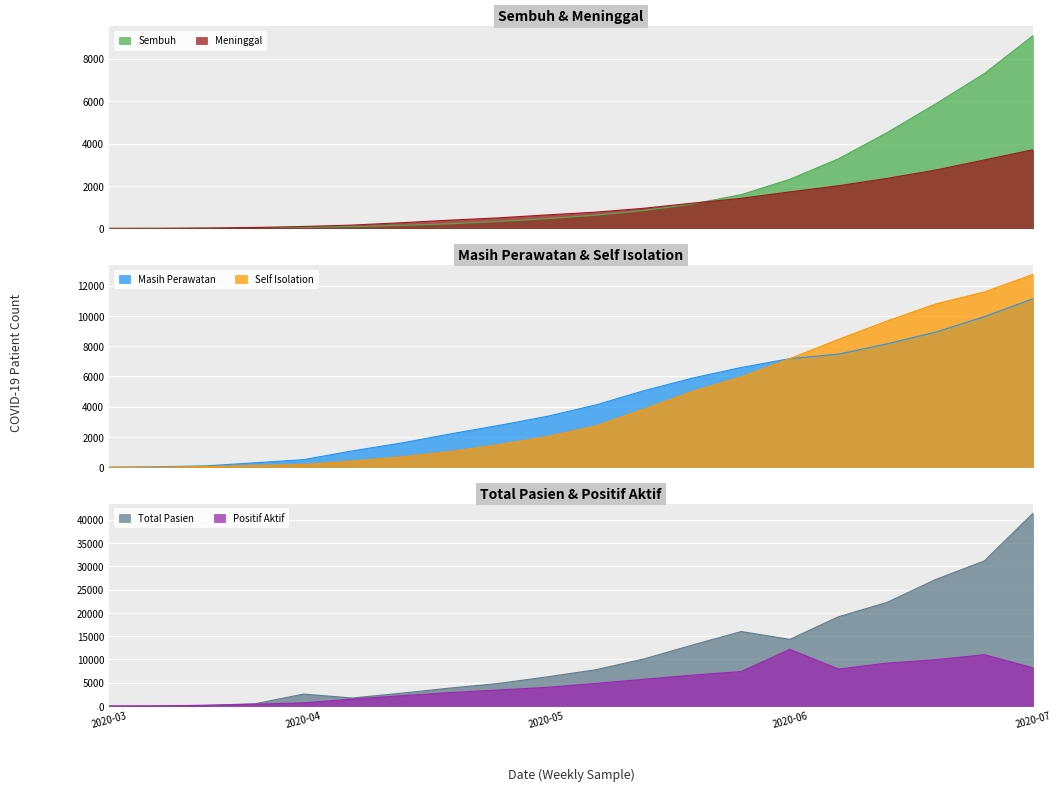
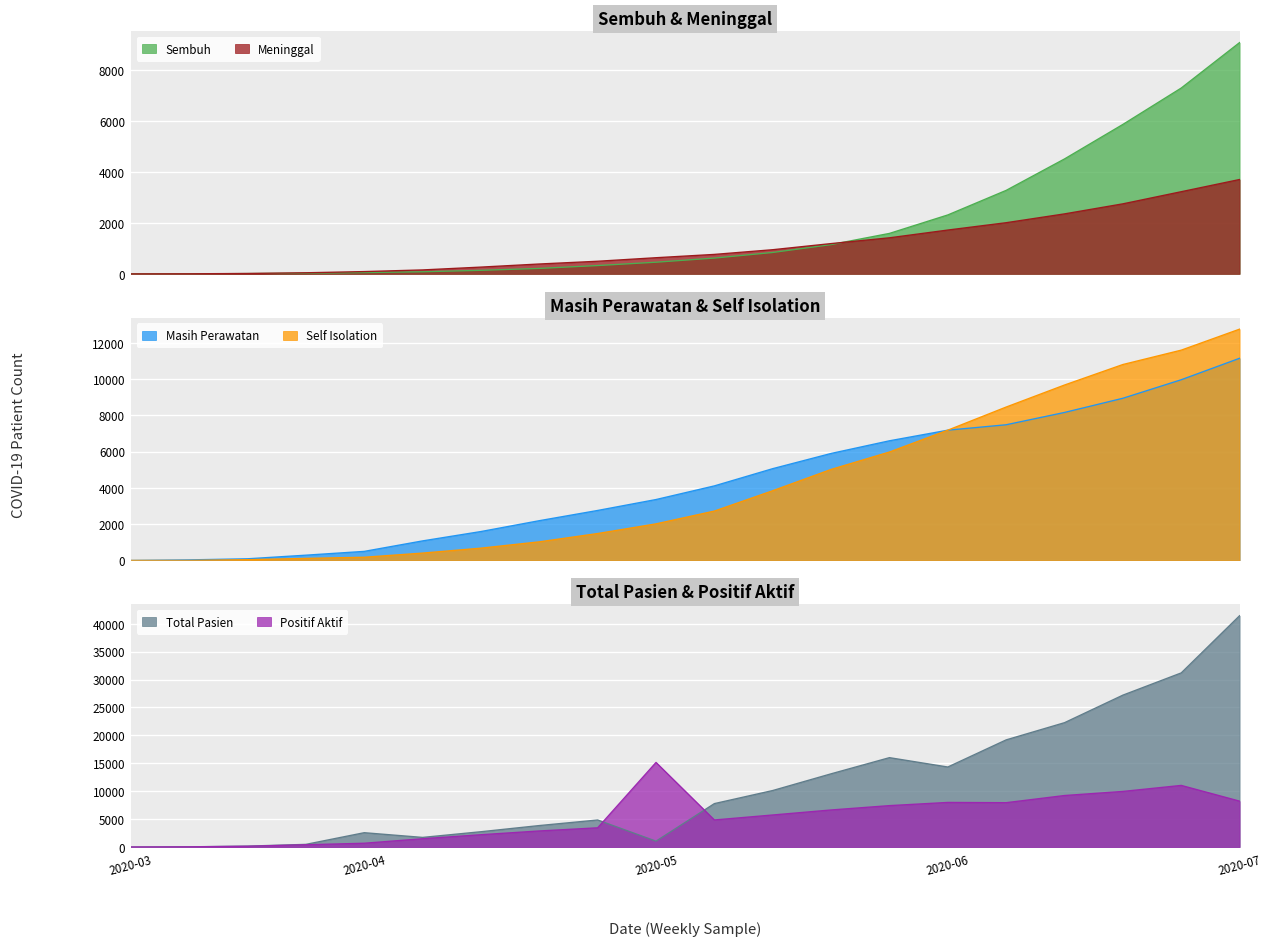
  {
    "Total Pasien & Positif Aktif": {
      "Total Pasien": {
        "2020-04": 3000,
-       "2020-05": 6000,
+       "2020-05": 1000,
        "2020-06": 14000,
        "2020-07": 41000
      },
      "Positif Aktif": {
        "2020-04": 1000,
-       "2020-05": 4000,
-       "2020-06": 12000,
+       "2020-05": 15000,
+       "2020-06": 8000,
        "2020-07": 8000
      }
    }
  }
